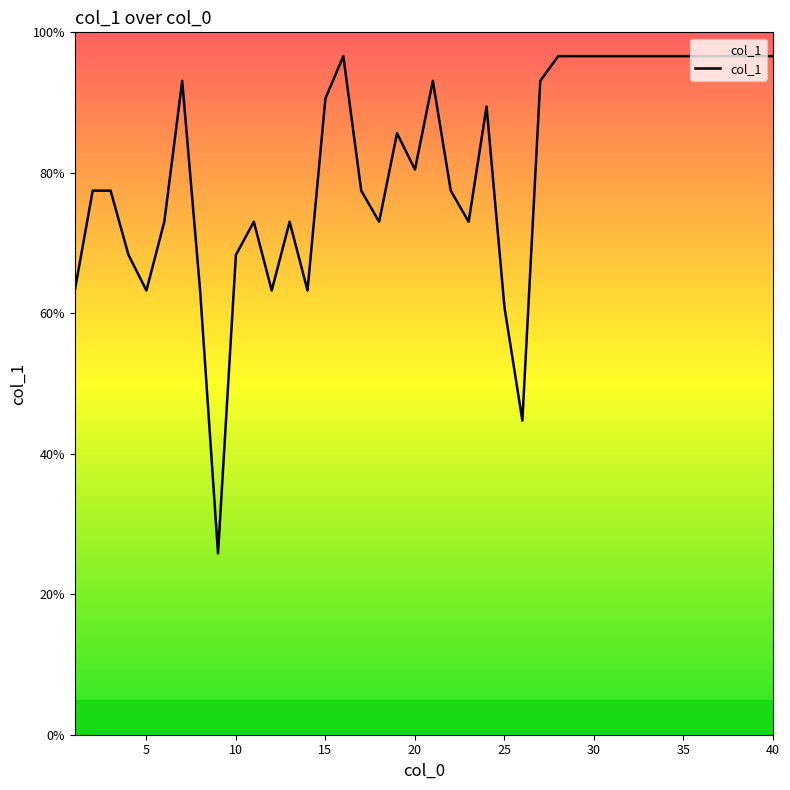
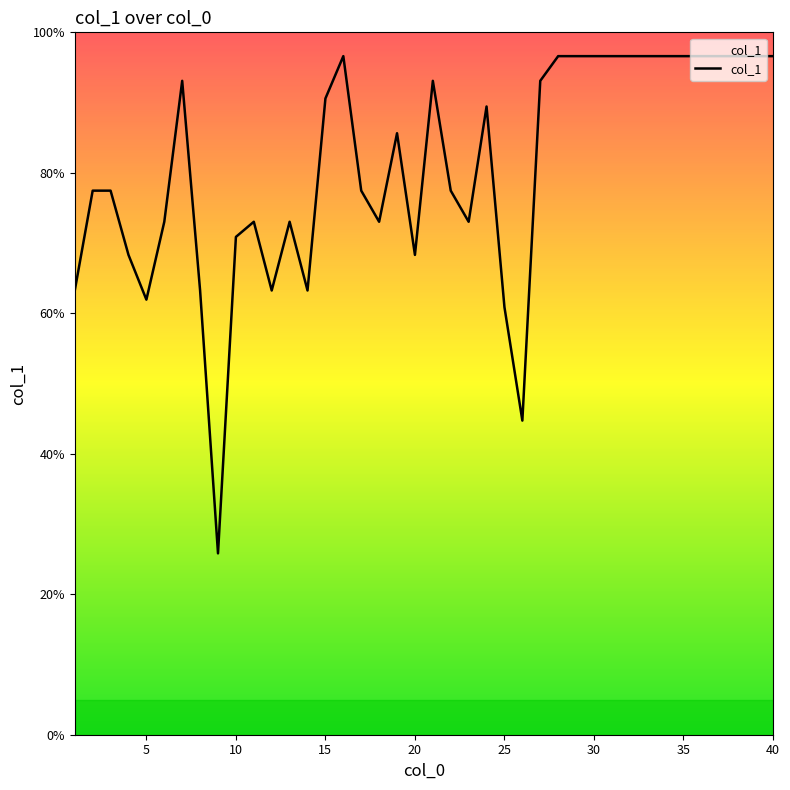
  {
-   "5": "63%",
-   "10": "68%",
+   "5": "62%",
+   "10": "71%",
    "15": "91%",
-   "20": "80%",
+   "20": "68%",
    "25": "61%",
    "30": "97%",
    "35": "97%",
    "40": "97%"
  }
